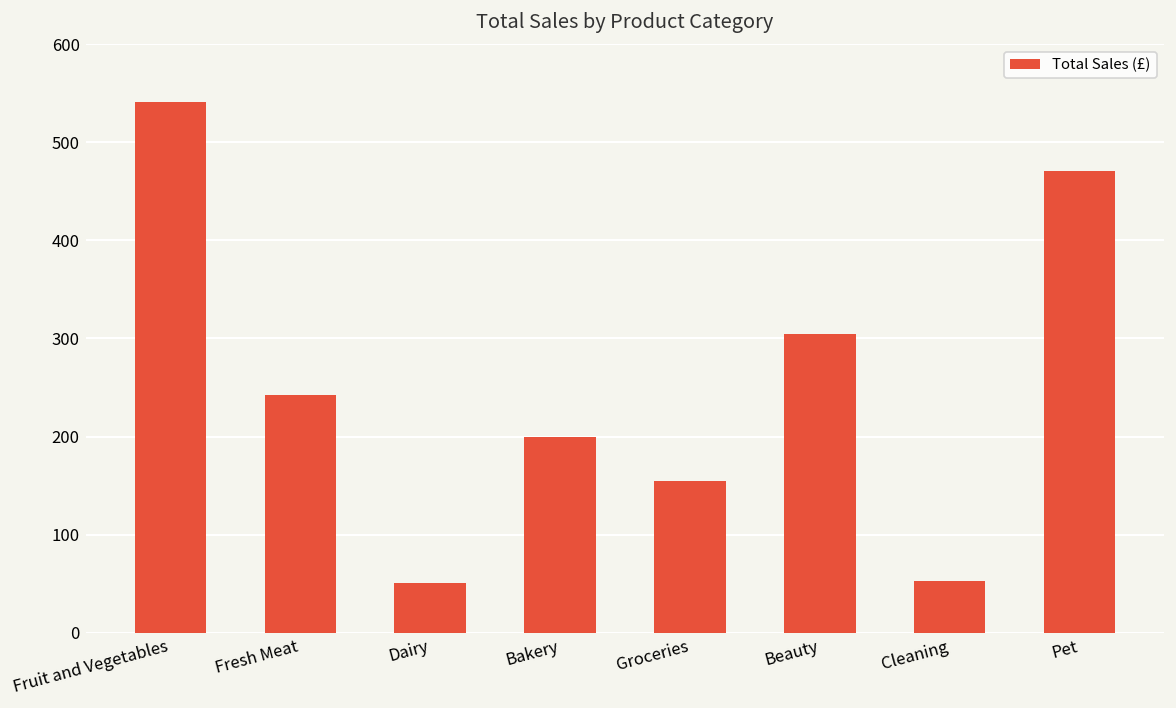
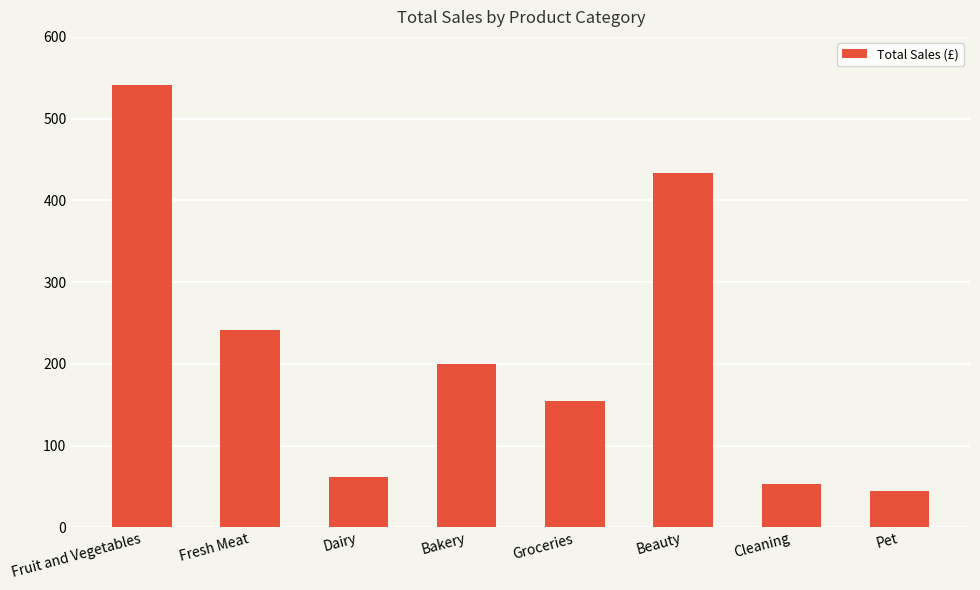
  {
    "Fruit and Vegetables": 540,
    "Fresh Meat": 240,
-   "Dairy": 50,
+   "Dairy": 60,
    "Bakery": 200,
    "Groceries": 150,
-   "Beauty": 300,
+   "Beauty": 430,
    "Cleaning": 50,
-   "Pet": 470
+   "Pet": 40
  }
